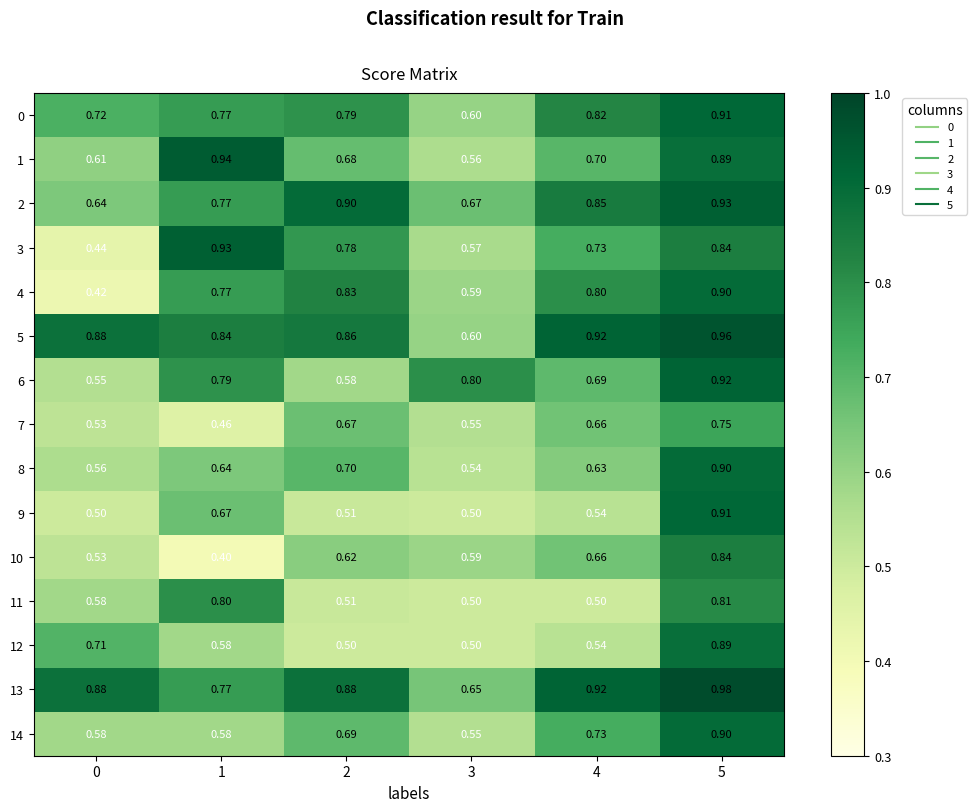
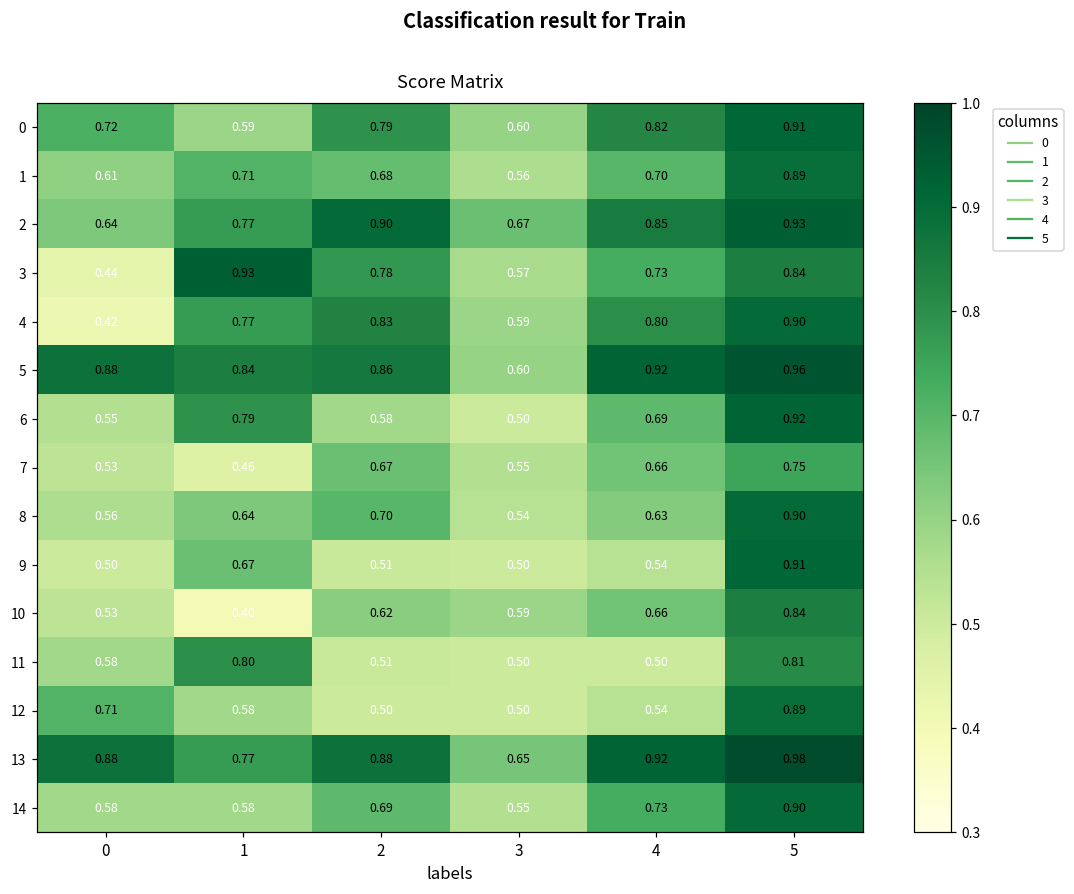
  {
    "0": {
      "0": 0.72,
-     "1": 0.77,
+     "1": 0.59,
      "2": 0.79,
      "3": 0.60,
      "4": 0.82,
      "5": 0.91
    },
    "1": {
      "0": 0.61,
-     "1": 0.94,
+     "1": 0.71,
      "2": 0.68,
      "3": 0.56,
      "4": 0.70,
      "5": 0.89
    },
    "2": {
      "0": 0.64,
      "1": 0.77,
      "2": 0.90,
      "3": 0.67,
      "4": 0.85,
      "5": 0.93
    },
    "3": {
      "0": 0.44,
      "1": 0.93,
      "2": 0.78,
      "3": 0.57,
      "4": 0.73,
      "5": 0.84
    },
    "4": {
      "0": 0.42,
      "1": 0.77,
      "2": 0.83,
      "3": 0.59,
      "4": 0.80,
      "5": 0.90
    },
    "5": {
      "0": 0.88,
      "1": 0.84,
      "2": 0.86,
      "3": 0.60,
      "4": 0.92,
      "5": 0.96
    },
    "6": {
      "0": 0.55,
      "1": 0.79,
      "2": 0.58,
-     "3": 0.80,
+     "3": 0.50,
      "4": 0.69,
      "5": 0.92
    },
    "7": {
      "0": 0.53,
      "1": 0.46,
      "2": 0.67,
      "3": 0.55,
      "4": 0.66,
      "5": 0.75
    },
    "8": {
      "0": 0.56,
      "1": 0.64,
      "2": 0.70,
      "3": 0.54,
      "4": 0.63,
      "5": 0.90
    },
    "9": {
      "0": 0.50,
      "1": 0.67,
      "2": 0.51,
      "3": 0.50,
      "4": 0.54,
      "5": 0.91
    },
    "10": {
      "0": 0.53,
      "1": 0.40,
      "2": 0.62,
      "3": 0.59,
      "4": 0.66,
      "5": 0.84
    },
    "11": {
      "0": 0.58,
      "1": 0.80,
      "2": 0.51,
      "3": 0.50,
      "4": 0.50,
      "5": 0.81
    },
    "12": {
      "0": 0.71,
      "1": 0.58,
      "2": 0.50,
      "3": 0.50,
      "4": 0.54,
      "5": 0.89
    },
    "13": {
      "0": 0.88,
      "1": 0.77,
      "2": 0.88,
      "3": 0.65,
      "4": 0.92,
      "5": 0.98
    },
    "14": {
      "0": 0.58,
      "1": 0.58,
      "2": 0.69,
      "3": 0.55,
      "4": 0.73,
      "5": 0.90
    }
  }
